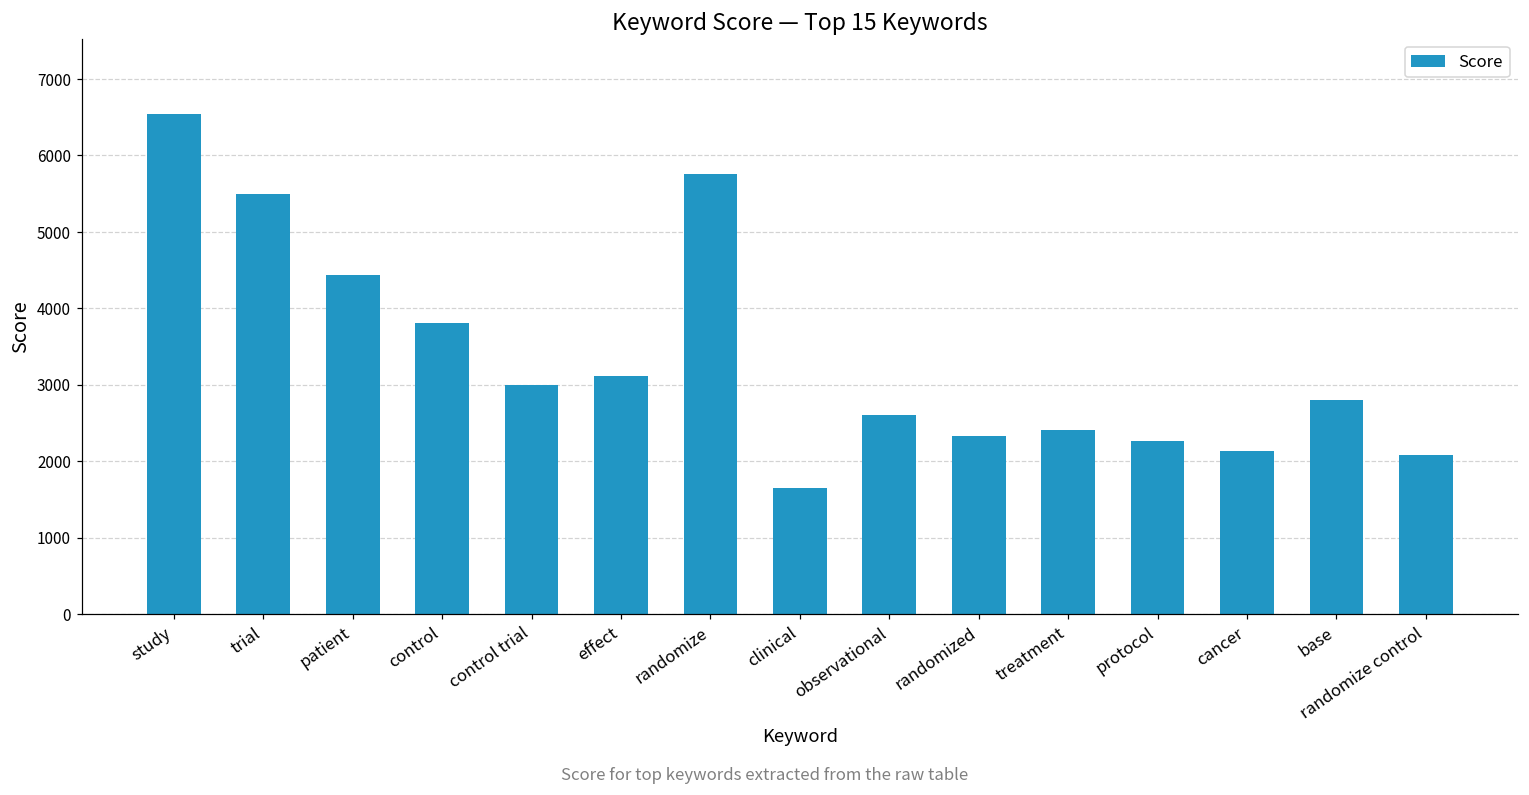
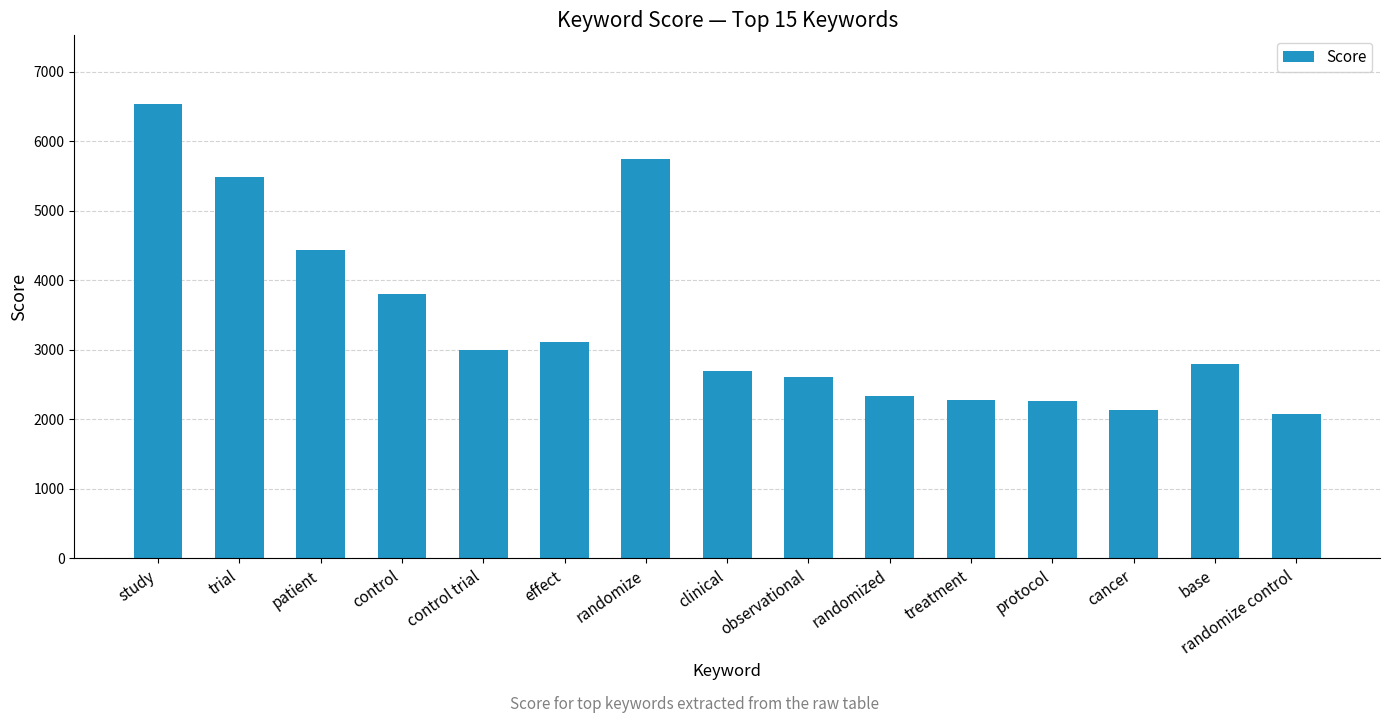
  {
    "study": 6500,
    "trial": 5500,
    "patient": 4400,
    "control": 3800,
    "control trial": 3000,
    "effect": 3100,
    "randomize": 5800,
-   "clinical": 1700,
+   "clinical": 2700,
    "observational": 2600,
    "randomized": 2300,
-   "treatment": 2400,
+   "treatment": 2300,
    "protocol": 2300,
    "cancer": 2100,
    "base": 2800,
    "randomize control": 2100
  }
